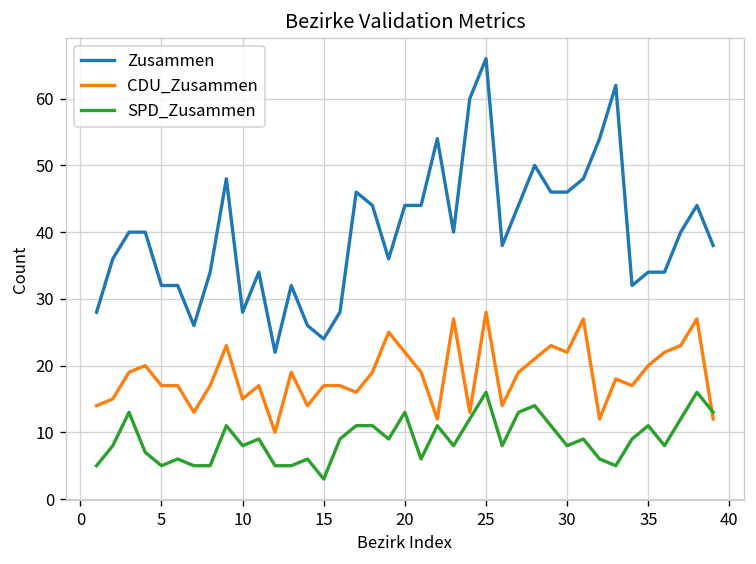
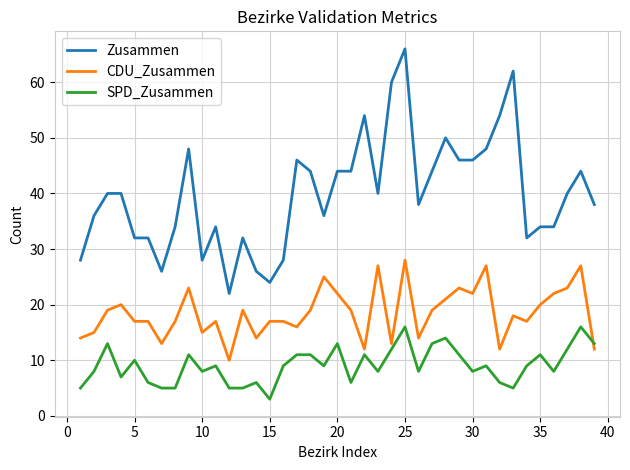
  {
    "Zusammen": {
      "5": 32,
      "10": 28,
      "15": 24,
      "20": 44,
      "25": 66,
      "30": 46,
      "35": 34
    },
    "CDU_Zusammen": {
      "5": 17,
      "10": 15,
      "15": 17,
      "20": 22,
      "25": 28,
      "30": 22,
      "35": 20
    },
    "SPD_Zusammen": {
-     "5": 5,
+     "5": 10,
      "10": 8,
      "15": 3,
      "20": 13,
      "25": 16,
      "30": 8,
      "35": 11
    }
  }
